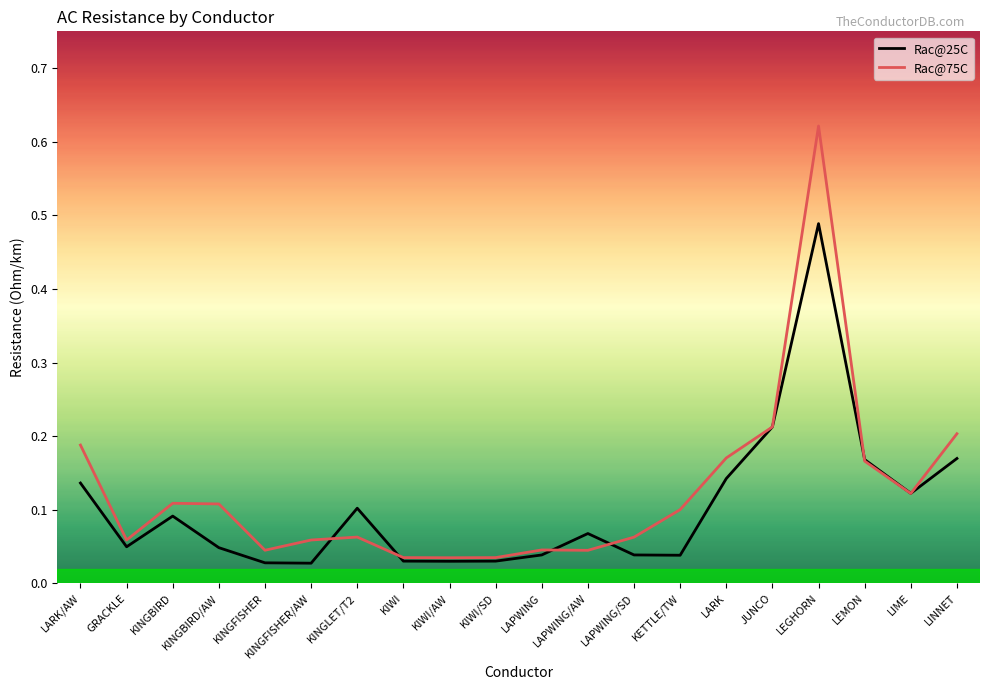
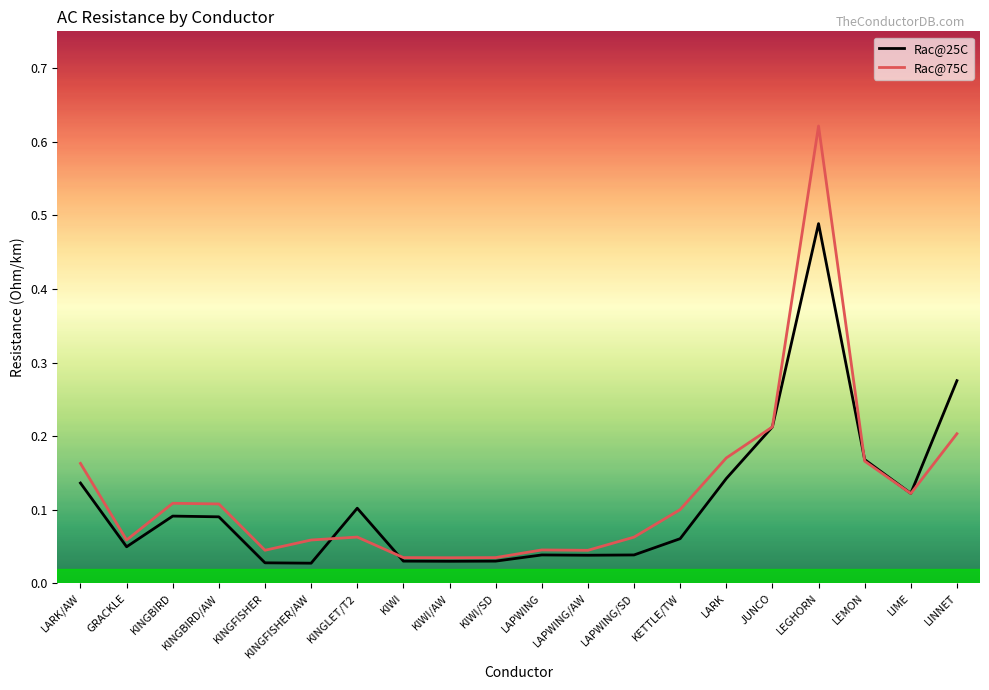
  {
    "Rac@25C": {
      "LARK/AW": 0.14,
      "GRACKLE": 0.05,
      "KINGBIRD": 0.09,
-     "KINGBIRD/AW": 0.05,
+     "KINGBIRD/AW": 0.09,
      "KINGFISHER": 0.03,
      "KINGFISHER/AW": 0.03,
      "KINGLET/T2": 0.10,
      "KIWI": 0.03,
      "KIWI/AW": 0.03,
      "KIWI/SD": 0.03,
      "LAPWING": 0.04,
-     "LAPWING/AW": 0.07,
+     "LAPWING/AW": 0.04,
      "LAPWING/SD": 0.04,
-     "KETTLE/TW": 0.04,
+     "KETTLE/TW": 0.06,
      "LARK": 0.14,
      "LEGHORN": 0.49,
-     "LINNET": 0.17
+     "LINNET": 0.28
    },
    "Rac@75C": {
-     "LARK/AW": 0.19,
+     "LARK/AW": 0.16,
      "GRACKLE": 0.06,
      "KINGBIRD": 0.11,
      "KINGBIRD/AW": 0.11,
      "KINGFISHER": 0.04,
      "KINGFISHER/AW": 0.06,
      "KINGLET/T2": 0.06,
      "KIWI": 0.03,
      "KIWI/AW": 0.03,
      "KIWI/SD": 0.03,
      "LAPWING": 0.05,
      "LAPWING/AW": 0.04,
      "LAPWING/SD": 0.06,
      "KETTLE/TW": 0.10,
      "LARK": 0.17,
      "LEGHORN": 0.62,
      "LINNET": 0.20
    }
  }
